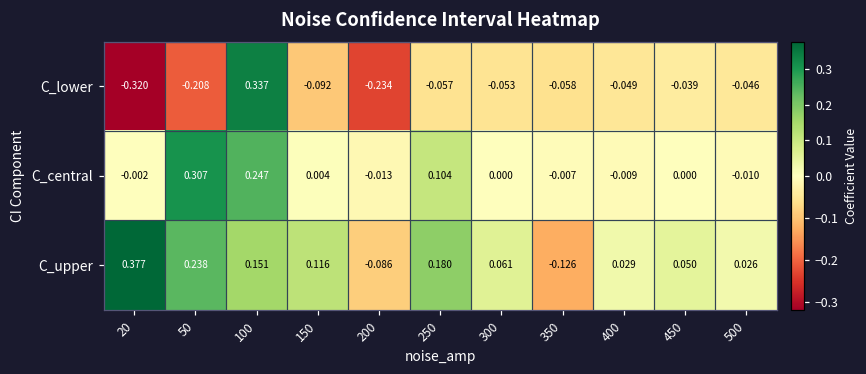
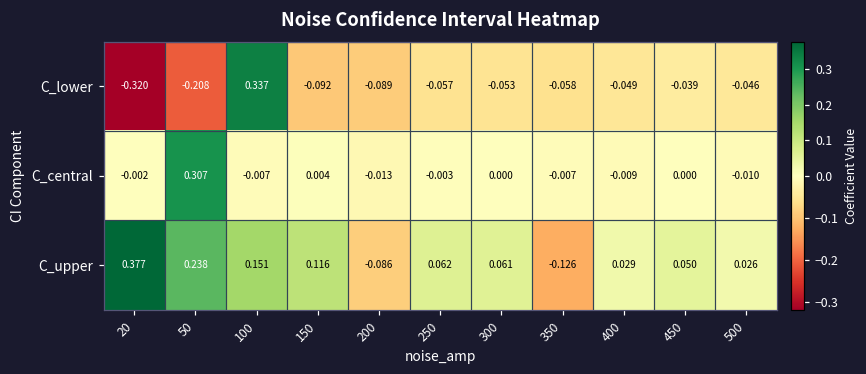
  {
    "C_lower": {
      "20": -0.320,
      "50": -0.208,
      "100": 0.337,
      "150": -0.092,
-     "200": -0.234,
+     "200": -0.089,
      "250": -0.057,
      "300": -0.053,
      "350": -0.058,
      "400": -0.049,
      "450": -0.039,
      "500": -0.046
    },
    "C_central": {
      "20": -0.002,
      "50": 0.307,
-     "100": 0.247,
+     "100": -0.007,
      "150": 0.004,
      "200": -0.013,
-     "250": 0.104,
+     "250": -0.003,
      "300": 0.000,
      "350": -0.007,
      "400": -0.009,
      "450": 0.000,
      "500": -0.010
    },
    "C_upper": {
      "20": 0.377,
      "50": 0.238,
      "100": 0.151,
      "150": 0.116,
      "200": -0.086,
-     "250": 0.180,
+     "250": 0.062,
      "300": 0.061,
      "350": -0.126,
      "400": 0.029,
      "450": 0.050,
      "500": 0.026
    }
  }
